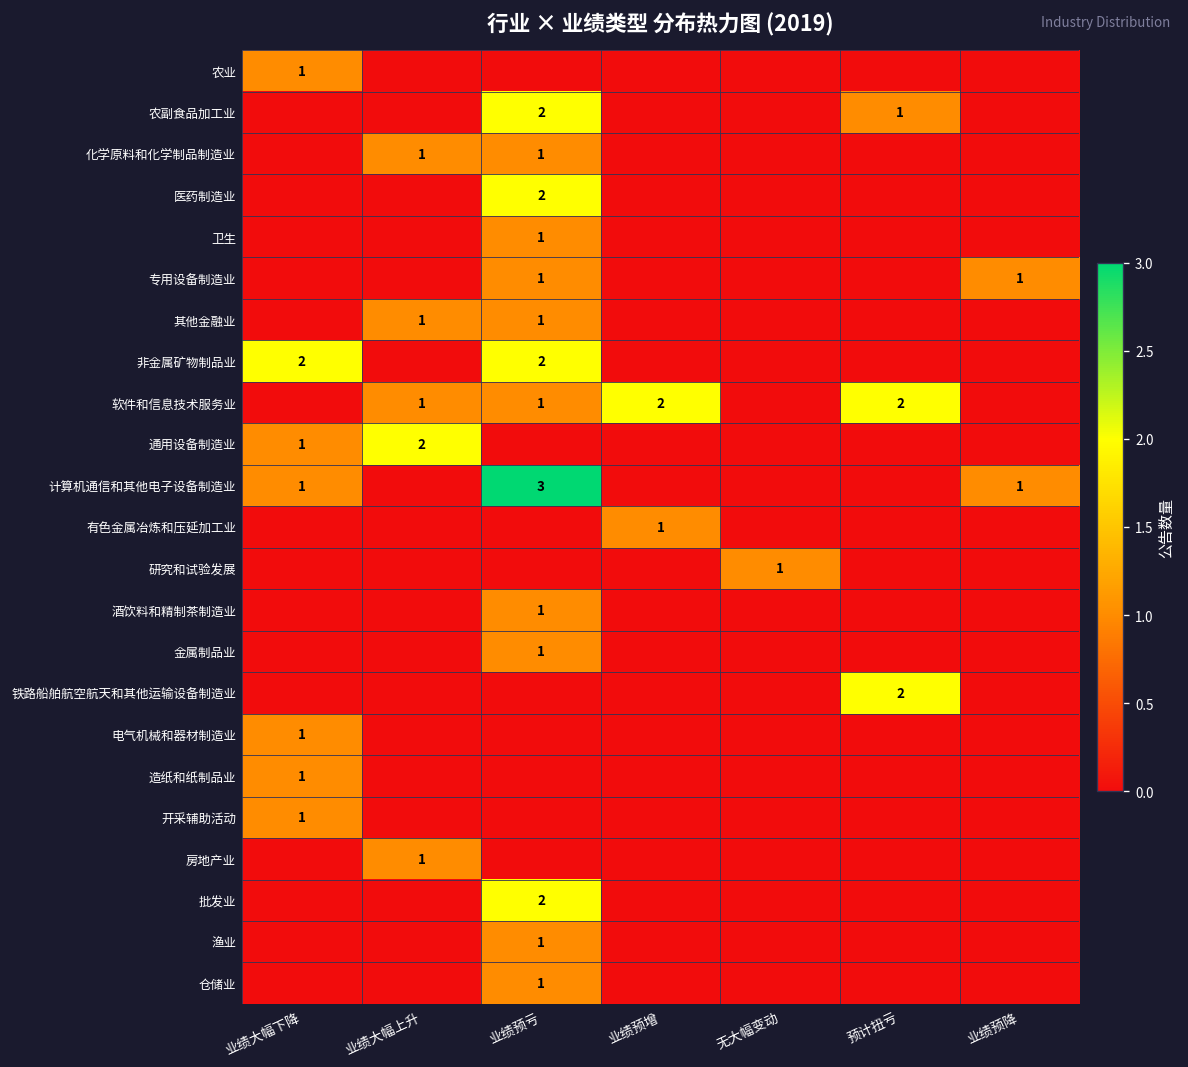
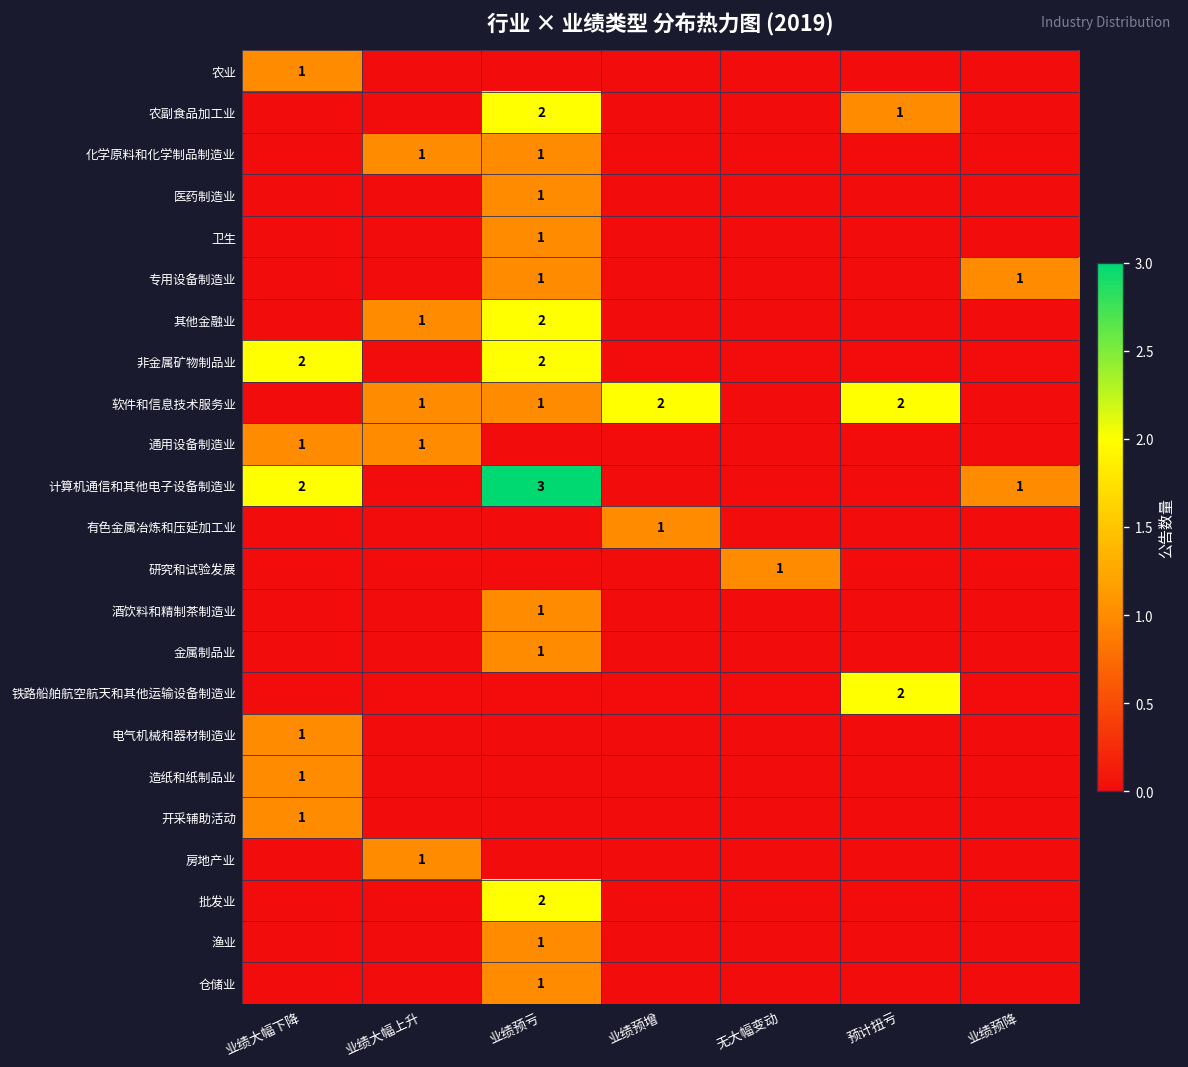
  {
    "农业": {
      "业绩大幅下降": 1
    },
    "农副食品加工业": {
      "业绩预亏": 2,
      "预计扭亏": 1
    },
    "化学原料和化学制品制造业": {
      "业绩大幅上升": 1,
      "业绩预亏": 1
    },
    "医药制造业": {
-     "业绩预亏": 2
+     "业绩预亏": 1
    },
    "卫生": {
      "业绩预亏": 1
    },
    "专用设备制造业": {
      "业绩预亏": 1,
      "业绩预降": 1
    },
    "其他金融业": {
      "业绩大幅上升": 1,
-     "业绩预亏": 1
+     "业绩预亏": 2
    },
    "非金属矿物制品业": {
      "业绩大幅下降": 2,
      "业绩预亏": 2
    },
    "软件和信息技术服务业": {
      "业绩大幅上升": 1,
      "业绩预亏": 1,
      "业绩预增": 2,
      "预计扭亏": 2
    },
    "通用设备制造业": {
      "业绩大幅下降": 1,
-     "业绩大幅上升": 2
+     "业绩大幅上升": 1
    },
    "计算机通信和其他电子设备制造业": {
-     "业绩大幅下降": 1,
+     "业绩大幅下降": 2,
      "业绩预亏": 3,
      "业绩预降": 1
    },
    "有色金属冶炼和压延加工业": {
      "业绩预增": 1
    },
    "研究和试验发展": {
      "无大幅变动": 1
    },
    "酒饮料和精制茶制造业": {
      "业绩预亏": 1
    },
    "金属制品业": {
      "业绩预亏": 1
    },
    "铁路船舶航空航天和其他运输设备制造业": {
      "预计扭亏": 2
    },
    "电气机械和器材制造业": {
      "业绩大幅下降": 1
    },
    "造纸和纸制品业": {
      "业绩大幅下降": 1
    },
    "开采辅助活动": {
      "业绩大幅下降": 1
    },
    "房地产业": {
      "业绩大幅上升": 1
    },
    "批发业": {
      "业绩预亏": 2
    },
    "渔业": {
      "业绩预亏": 1
    },
    "仓储业": {
      "业绩预亏": 1
    }
  }
